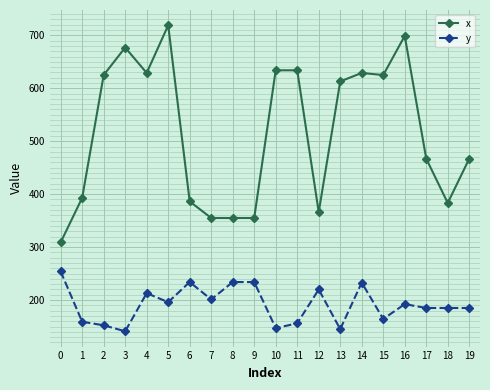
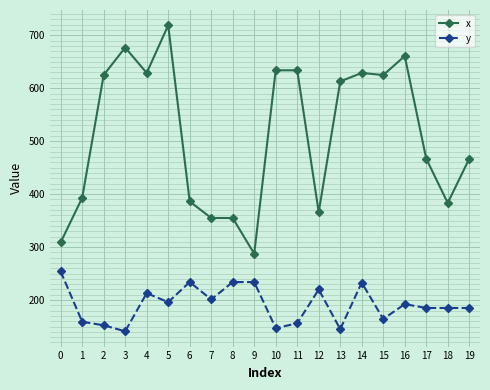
  {
    "x": {
      "0": 310,
      "1": 390,
      "2": 630,
      "3": 680,
      "4": 630,
      "5": 720,
      "6": 390,
      "7": 360,
      "8": 360,
-     "9": 360,
+     "9": 290,
      "10": 630,
      "11": 630,
      "12": 370,
      "13": 610,
      "14": 630,
      "15": 630,
-     "16": 700,
+     "16": 660,
      "17": 470,
      "18": 380,
      "19": 470
    },
    "y": {
      "0": 250,
      "1": 160,
      "2": 150,
      "3": 140,
      "4": 210,
      "5": 200,
      "6": 230,
      "7": 200,
      "8": 230,
      "9": 230,
      "10": 150,
      "11": 160,
      "12": 220,
      "13": 150,
      "14": 230,
      "15": 160,
      "16": 190,
      "17": 190,
      "18": 190,
      "19": 190
    }
  }
